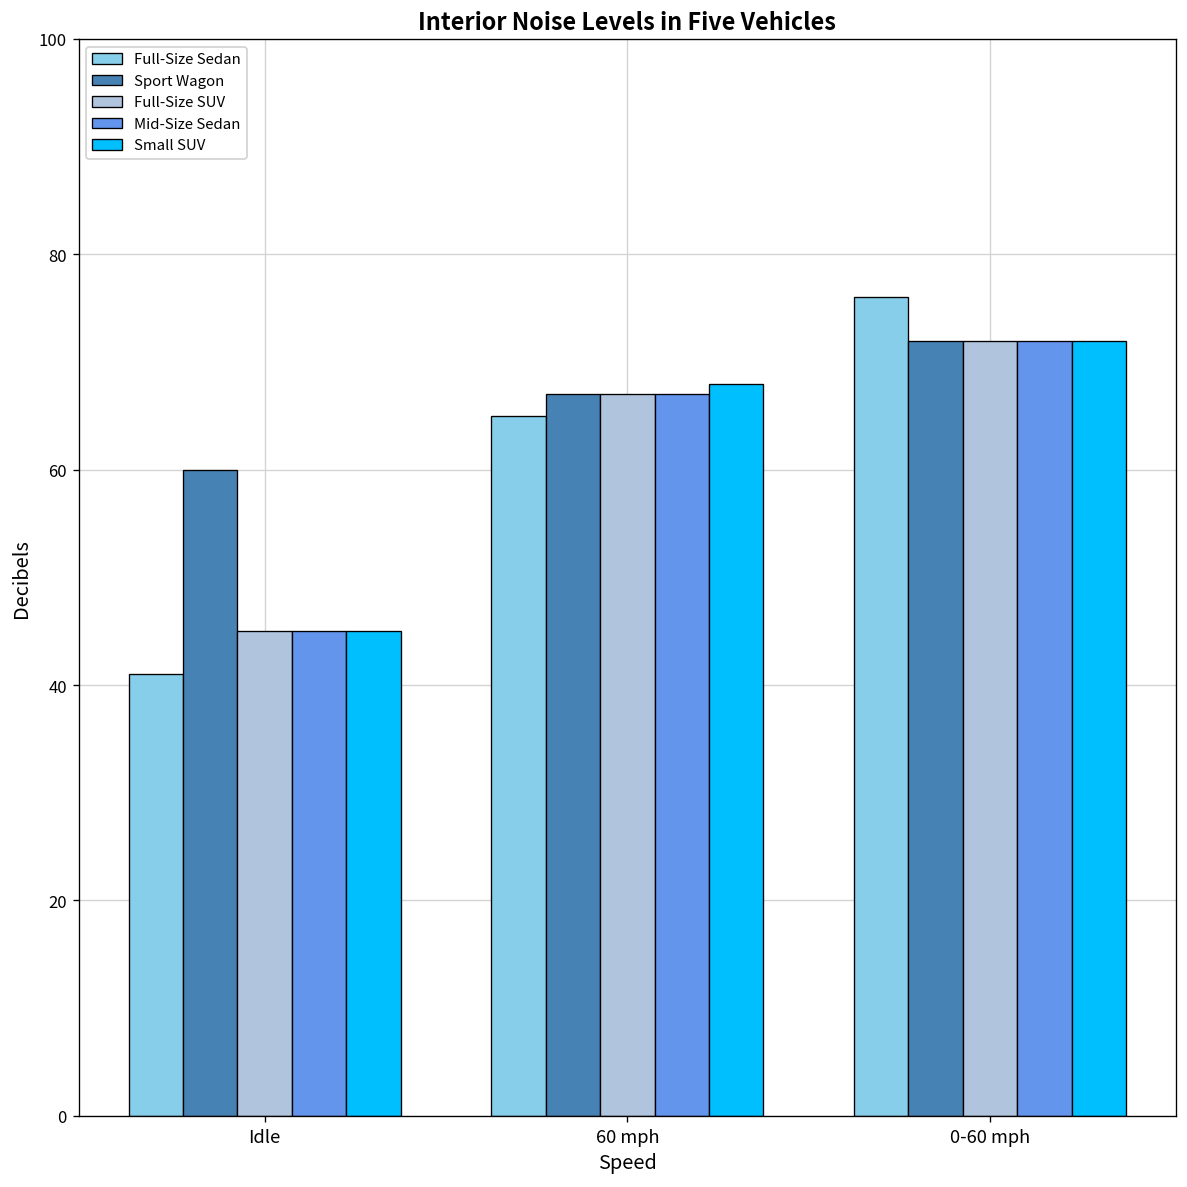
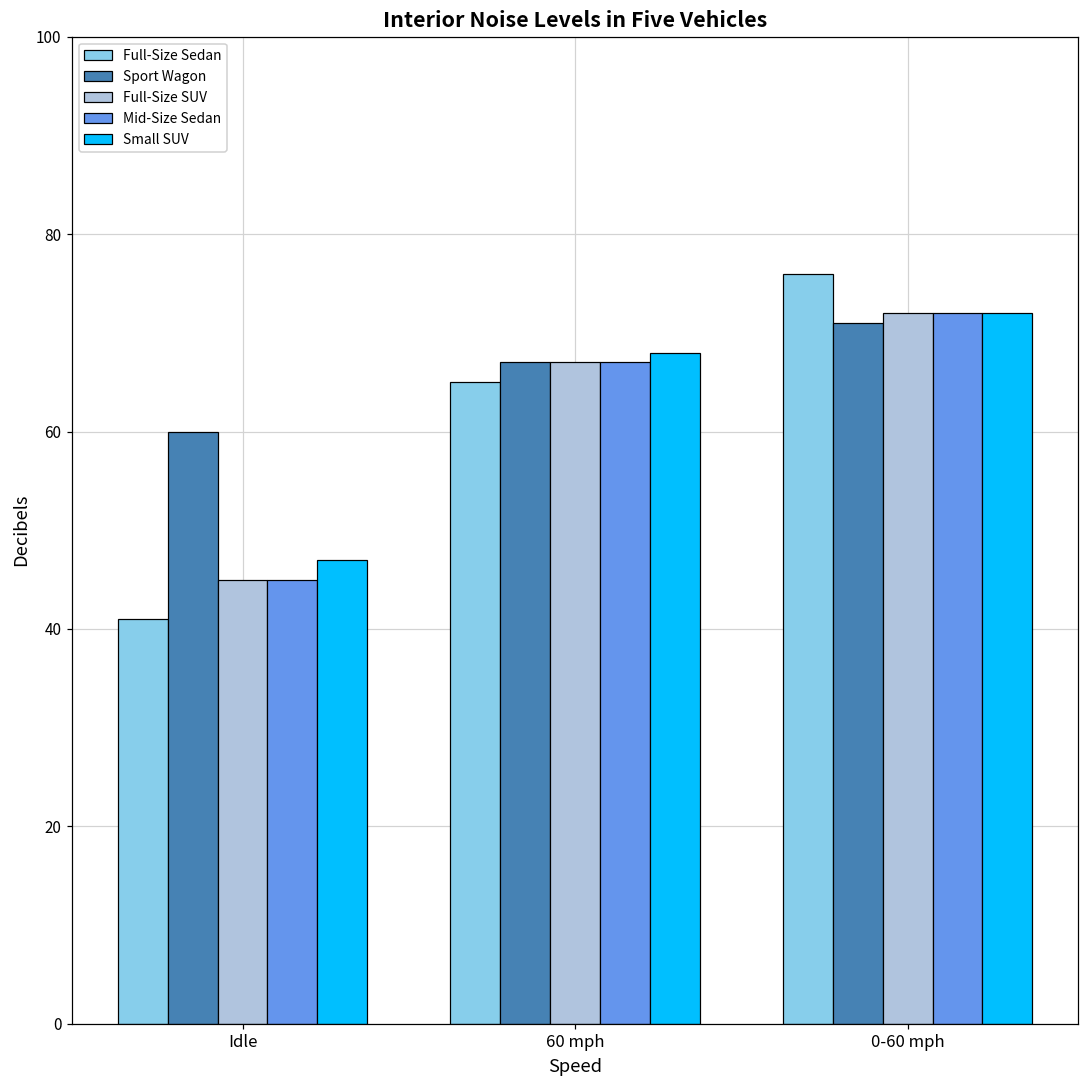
  {
    "Sport Wagon": {
      "Idle": 60,
      "60 mph": 67,
-     "0-60 mph": 72
+     "0-60 mph": 71
    },
    "Mid-Size Sedan": {
      "Idle": 45,
      "60 mph": 67,
      "0-60 mph": 72
    },
    "Small SUV": {
-     "Idle": 45,
+     "Idle": 47,
      "60 mph": 68,
      "0-60 mph": 72
    }
  }
